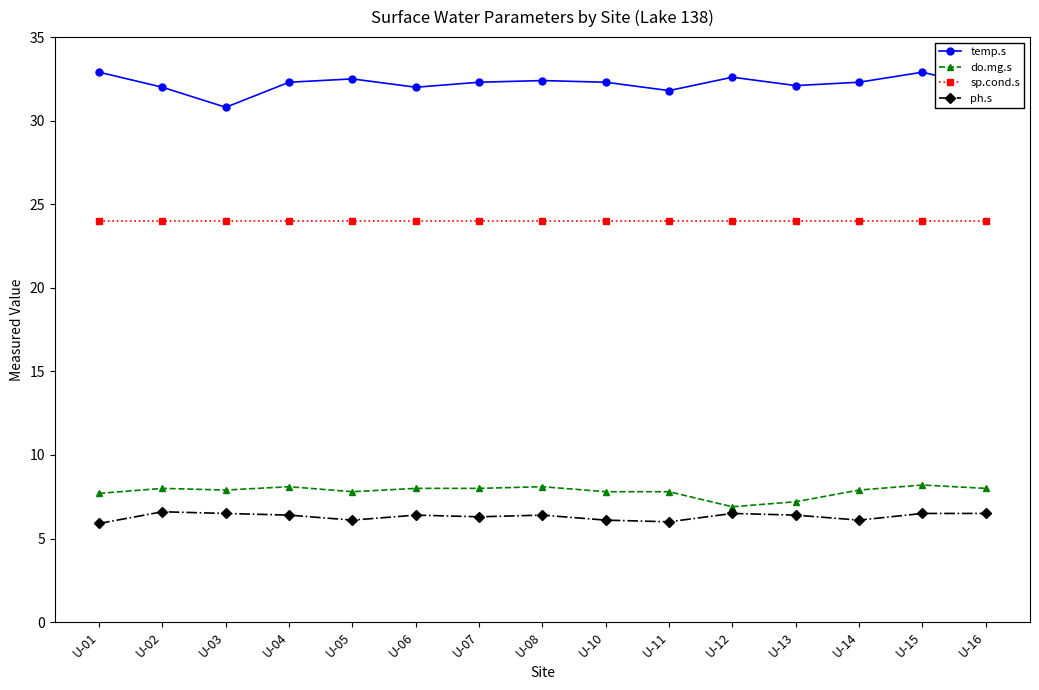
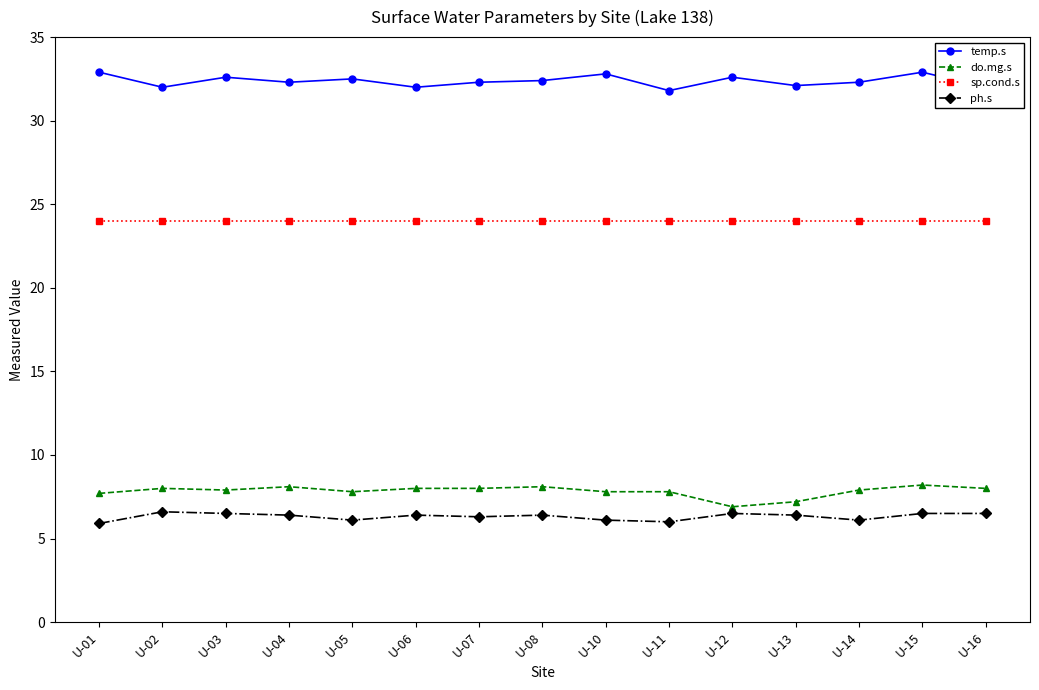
  {
    "temp.s": {
      "U-01": 32.9,
      "U-02": 32.0,
-     "U-03": 30.8,
+     "U-03": 32.6,
      "U-04": 32.3,
      "U-05": 32.5,
      "U-06": 32.0,
      "U-07": 32.3,
      "U-08": 32.4,
-     "U-10": 32.3,
+     "U-10": 32.8,
      "U-11": 31.8,
      "U-12": 32.6,
      "U-13": 32.1,
      "U-14": 32.3,
      "U-15": 32.9
    },
    "do.mg.s": {
      "U-01": 7.7,
      "U-02": 8.0,
      "U-03": 7.9,
      "U-04": 8.1,
      "U-05": 7.8,
      "U-06": 8.0,
      "U-07": 8.0,
      "U-08": 8.1,
      "U-10": 7.8,
      "U-11": 7.8,
      "U-12": 6.9,
      "U-13": 7.2,
      "U-14": 7.9,
      "U-15": 8.2,
      "U-16": 8.0
    },
    "sp.cond.s": {
      "U-01": 24.0,
      "U-02": 24.0,
      "U-03": 24.0,
      "U-04": 24.0,
      "U-05": 24.0,
      "U-06": 24.0,
      "U-07": 24.0,
      "U-08": 24.0,
      "U-10": 24.0,
      "U-11": 24.0,
      "U-12": 24.0,
      "U-13": 24.0,
      "U-14": 24.0,
      "U-15": 24.0,
      "U-16": 24.0
    },
    "ph.s": {
      "U-01": 5.9,
      "U-02": 6.6,
      "U-03": 6.5,
      "U-04": 6.4,
      "U-05": 6.1,
      "U-06": 6.4,
      "U-07": 6.3,
      "U-08": 6.4,
      "U-10": 6.1,
      "U-11": 6.0,
      "U-12": 6.5,
      "U-13": 6.4,
      "U-14": 6.1,
      "U-15": 6.5,
      "U-16": 6.5
    }
  }
